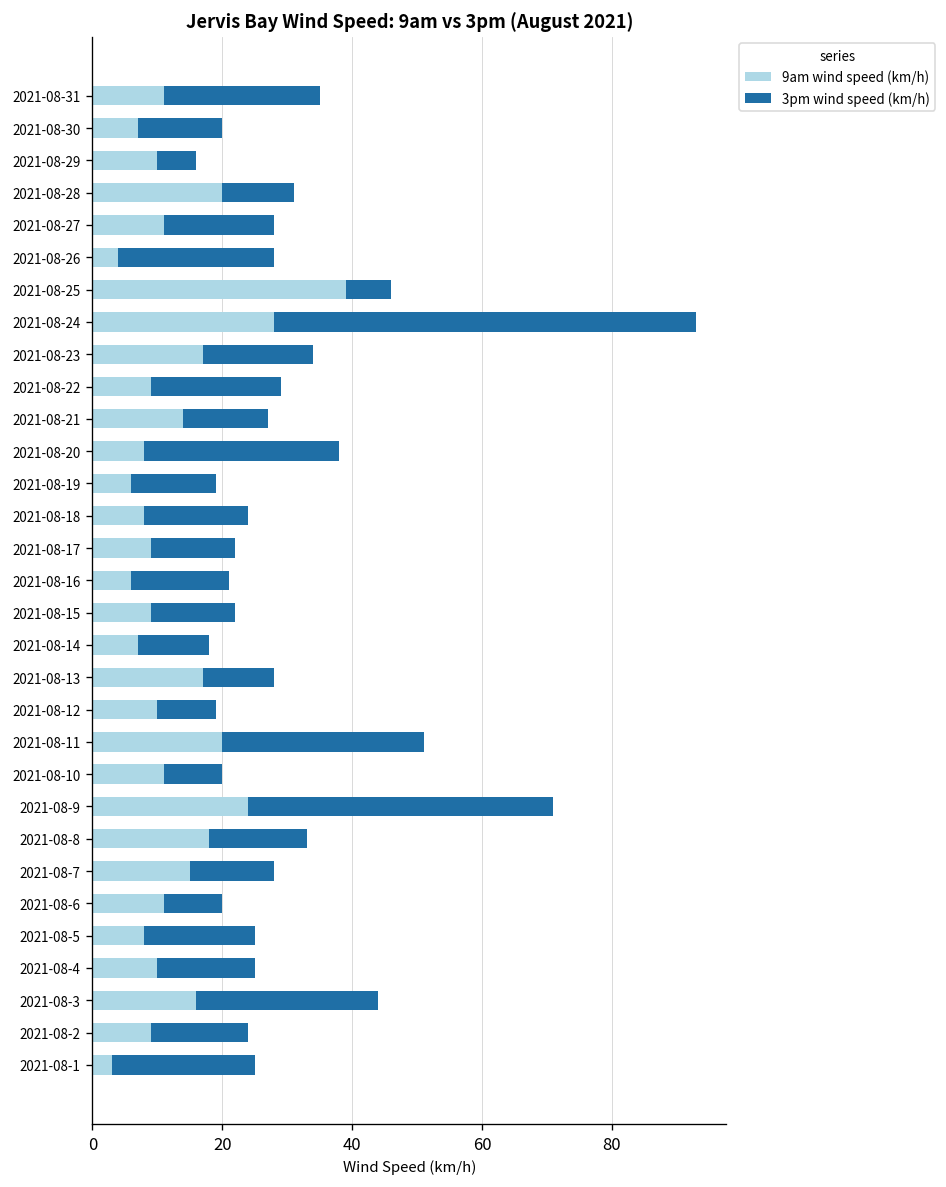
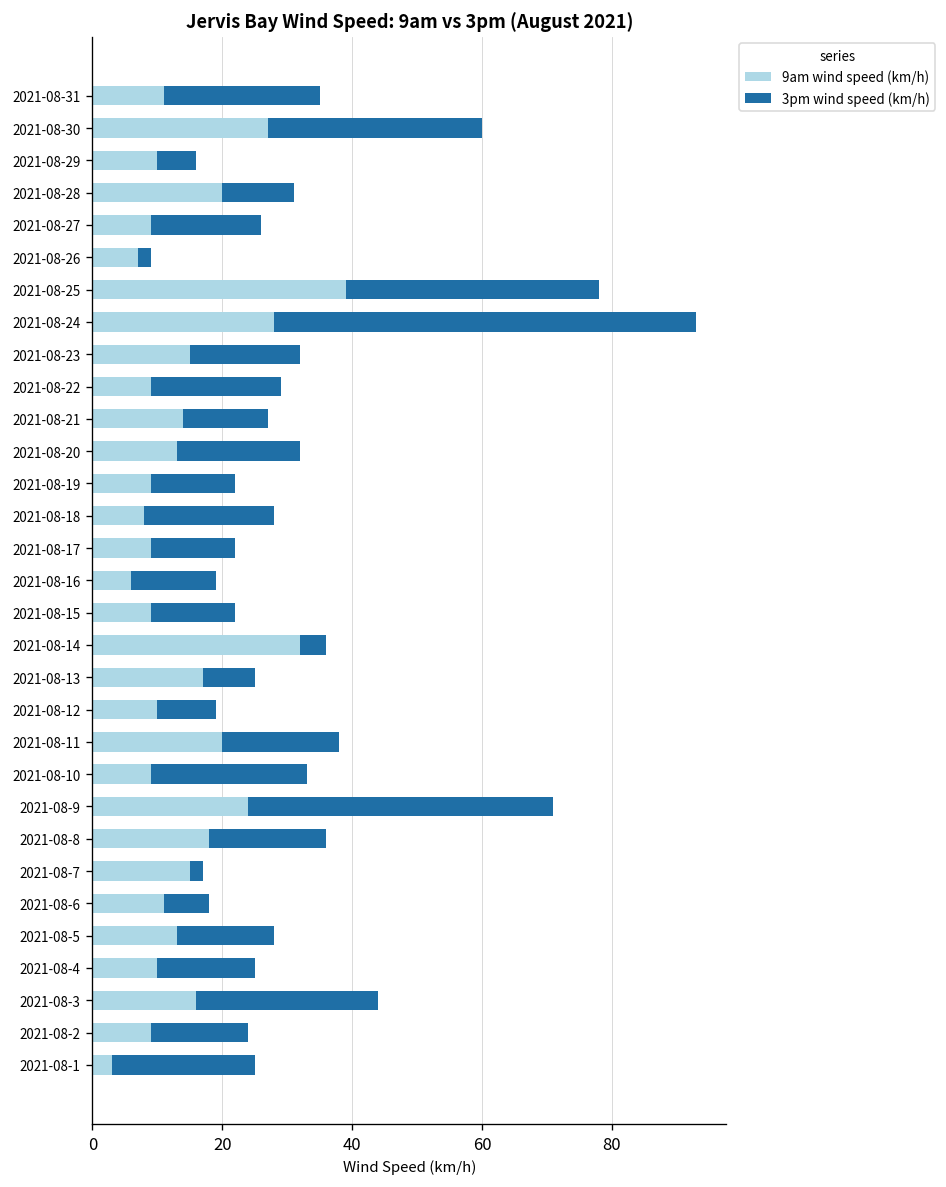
  {
    "9am wind speed (km/h)": {
      "2021-08-31": 11,
-     "2021-08-30": 7,
+     "2021-08-30": 27,
      "2021-08-29": 10,
      "2021-08-28": 20,
-     "2021-08-27": 11,
-     "2021-08-26": 4,
+     "2021-08-27": 9,
+     "2021-08-26": 7,
      "2021-08-25": 39,
      "2021-08-24": 28,
-     "2021-08-23": 17,
+     "2021-08-23": 15,
      "2021-08-22": 9,
      "2021-08-21": 14,
-     "2021-08-20": 8,
-     "2021-08-19": 6,
+     "2021-08-20": 13,
+     "2021-08-19": 9,
      "2021-08-18": 8,
      "2021-08-17": 9,
      "2021-08-16": 6,
      "2021-08-15": 9,
-     "2021-08-14": 7,
+     "2021-08-14": 32,
      "2021-08-13": 17,
      "2021-08-12": 10,
      "2021-08-11": 20,
-     "2021-08-10": 11,
+     "2021-08-10": 9,
      "2021-08-9": 24,
      "2021-08-8": 18,
      "2021-08-7": 15,
      "2021-08-6": 11,
-     "2021-08-5": 8,
+     "2021-08-5": 13,
      "2021-08-4": 10,
      "2021-08-3": 16,
      "2021-08-2": 9,
      "2021-08-1": 3
    },
    "3pm wind speed (km/h)": {
      "2021-08-31": 24,
-     "2021-08-30": 13,
+     "2021-08-30": 33,
      "2021-08-29": 6,
      "2021-08-28": 11,
      "2021-08-27": 17,
-     "2021-08-26": 24,
-     "2021-08-25": 7,
+     "2021-08-26": 2,
+     "2021-08-25": 39,
      "2021-08-24": 65,
      "2021-08-23": 17,
      "2021-08-22": 20,
      "2021-08-21": 13,
-     "2021-08-20": 30,
+     "2021-08-20": 19,
      "2021-08-19": 13,
-     "2021-08-18": 16,
+     "2021-08-18": 20,
      "2021-08-17": 13,
-     "2021-08-16": 15,
+     "2021-08-16": 13,
      "2021-08-15": 13,
-     "2021-08-14": 11,
-     "2021-08-13": 11,
+     "2021-08-14": 4,
+     "2021-08-13": 8,
      "2021-08-12": 9,
-     "2021-08-11": 31,
-     "2021-08-10": 9,
+     "2021-08-11": 18,
+     "2021-08-10": 24,
      "2021-08-9": 47,
-     "2021-08-8": 15,
-     "2021-08-7": 13,
-     "2021-08-6": 9,
-     "2021-08-5": 17,
+     "2021-08-8": 18,
+     "2021-08-7": 2,
+     "2021-08-6": 7,
+     "2021-08-5": 15,
      "2021-08-4": 15,
      "2021-08-3": 28,
      "2021-08-2": 15,
      "2021-08-1": 22
    }
  }
